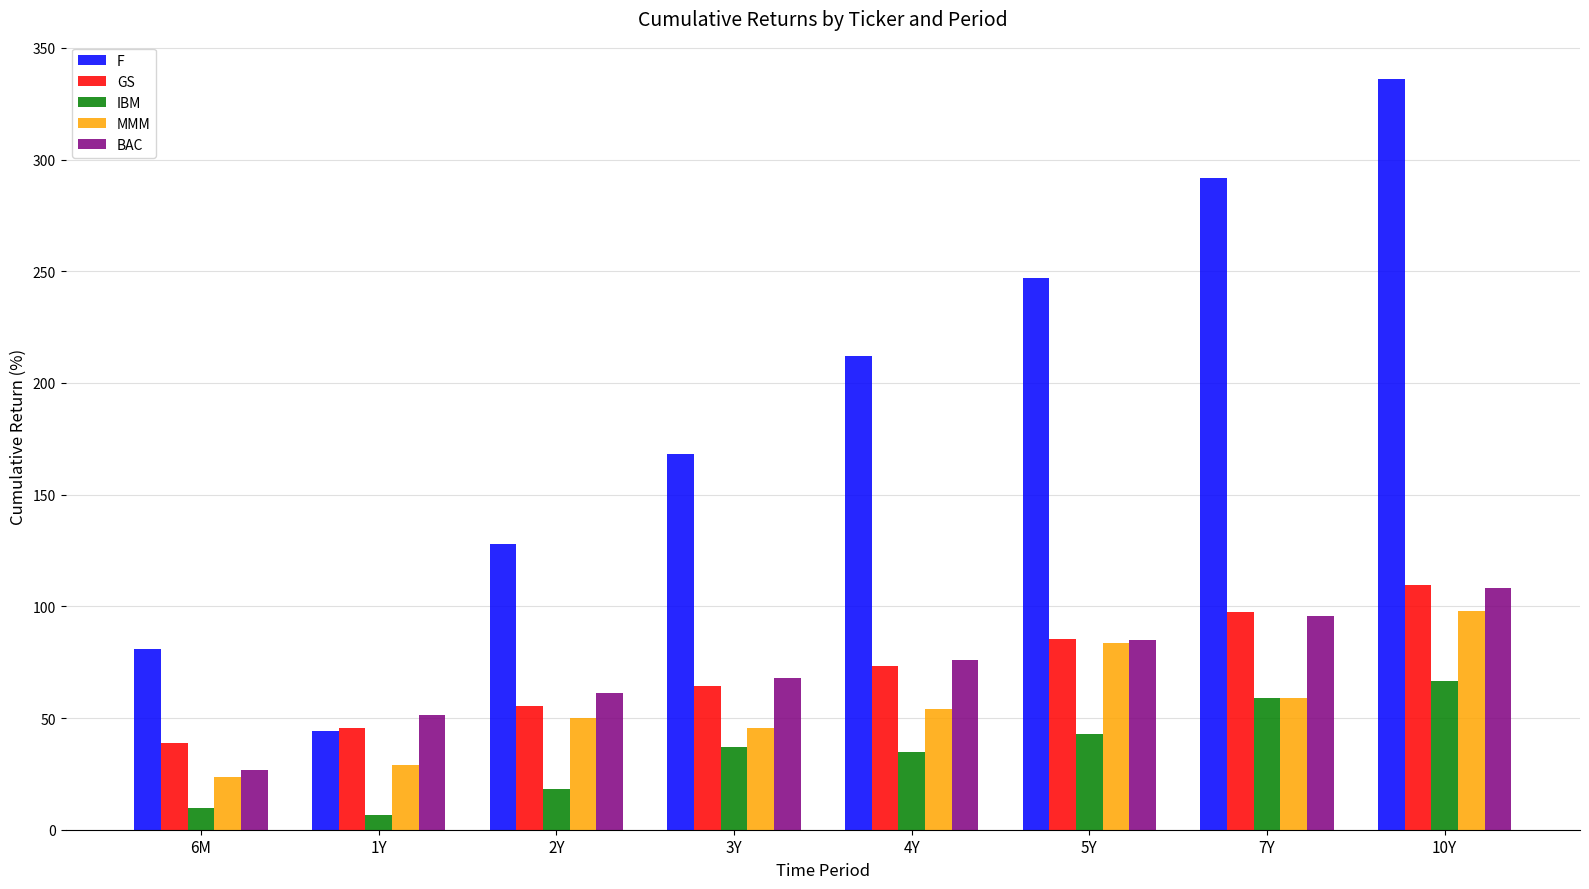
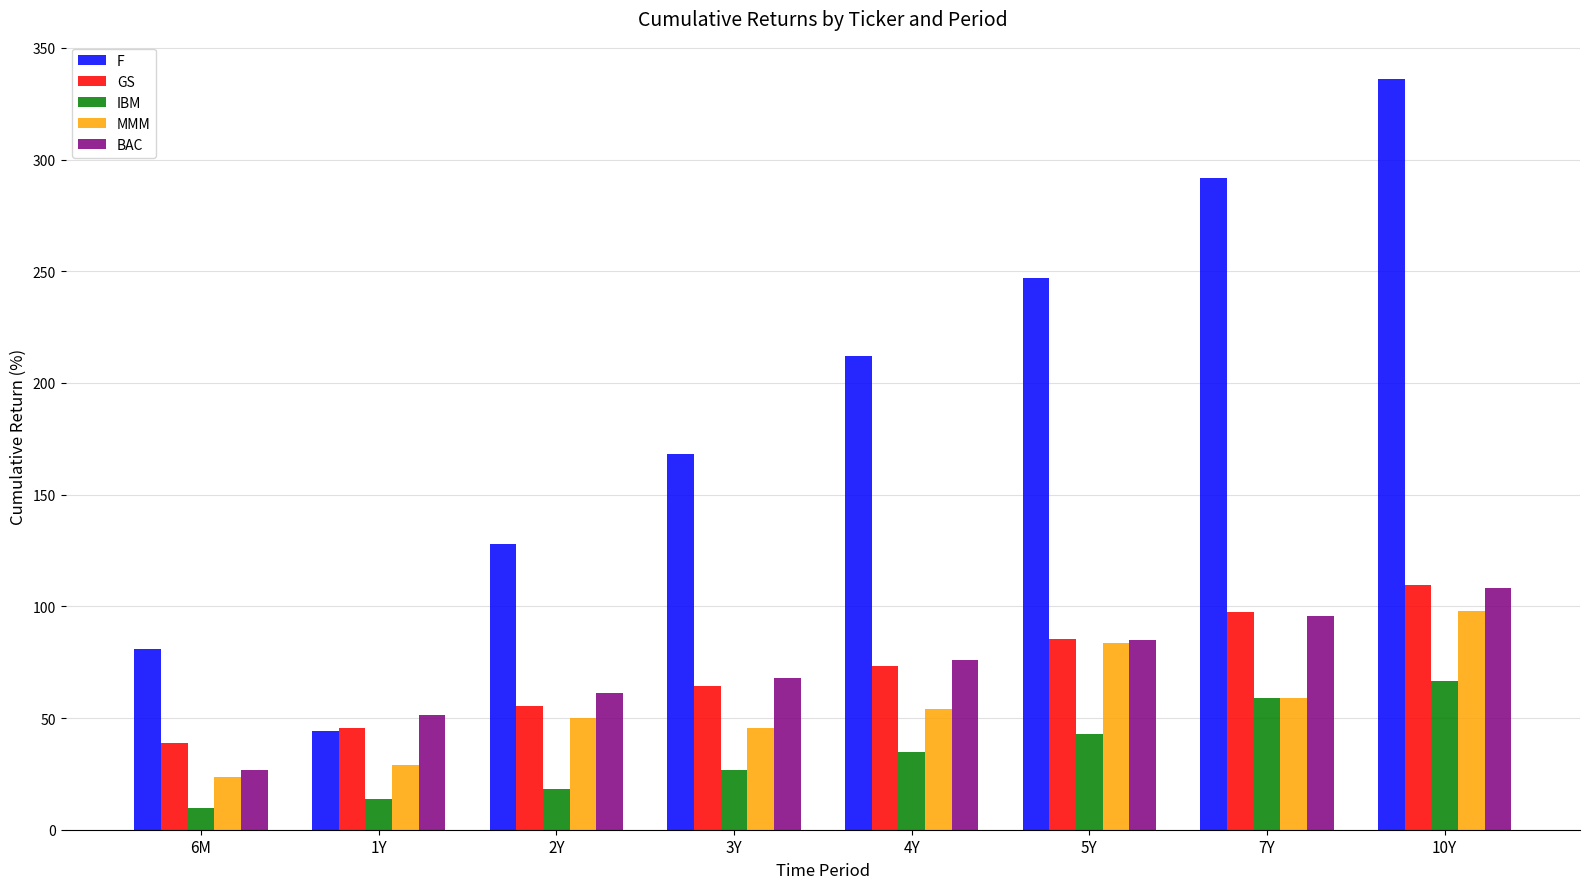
  {
    "F": {
      "6M": 81,
      "1Y": 44,
      "2Y": 128,
      "3Y": 168,
      "4Y": 212,
      "5Y": 247,
      "7Y": 292,
      "10Y": 336
    },
    "GS": {
      "6M": 39,
      "1Y": 46,
      "2Y": 55,
      "3Y": 65,
      "4Y": 74,
      "5Y": 86,
      "7Y": 97,
      "10Y": 110
    },
    "IBM": {
      "6M": 10,
-     "1Y": 7,
+     "1Y": 14,
      "2Y": 18,
-     "3Y": 37,
+     "3Y": 27,
      "4Y": 35,
      "5Y": 43,
      "7Y": 59,
      "10Y": 66
    },
    "MMM": {
      "6M": 24,
      "1Y": 29,
      "2Y": 50,
      "3Y": 45,
      "4Y": 54,
      "5Y": 84,
      "7Y": 59,
      "10Y": 98
    },
    "BAC": {
      "6M": 27,
      "1Y": 52,
      "2Y": 61,
      "3Y": 68,
      "4Y": 76,
      "5Y": 85,
      "7Y": 96,
      "10Y": 108
    }
  }
